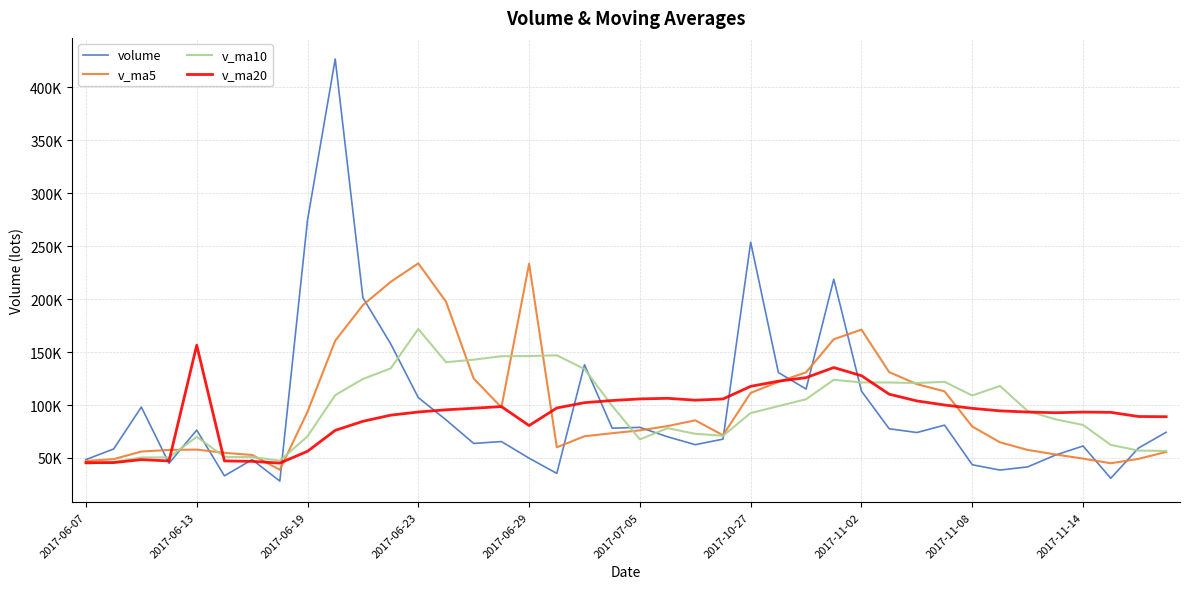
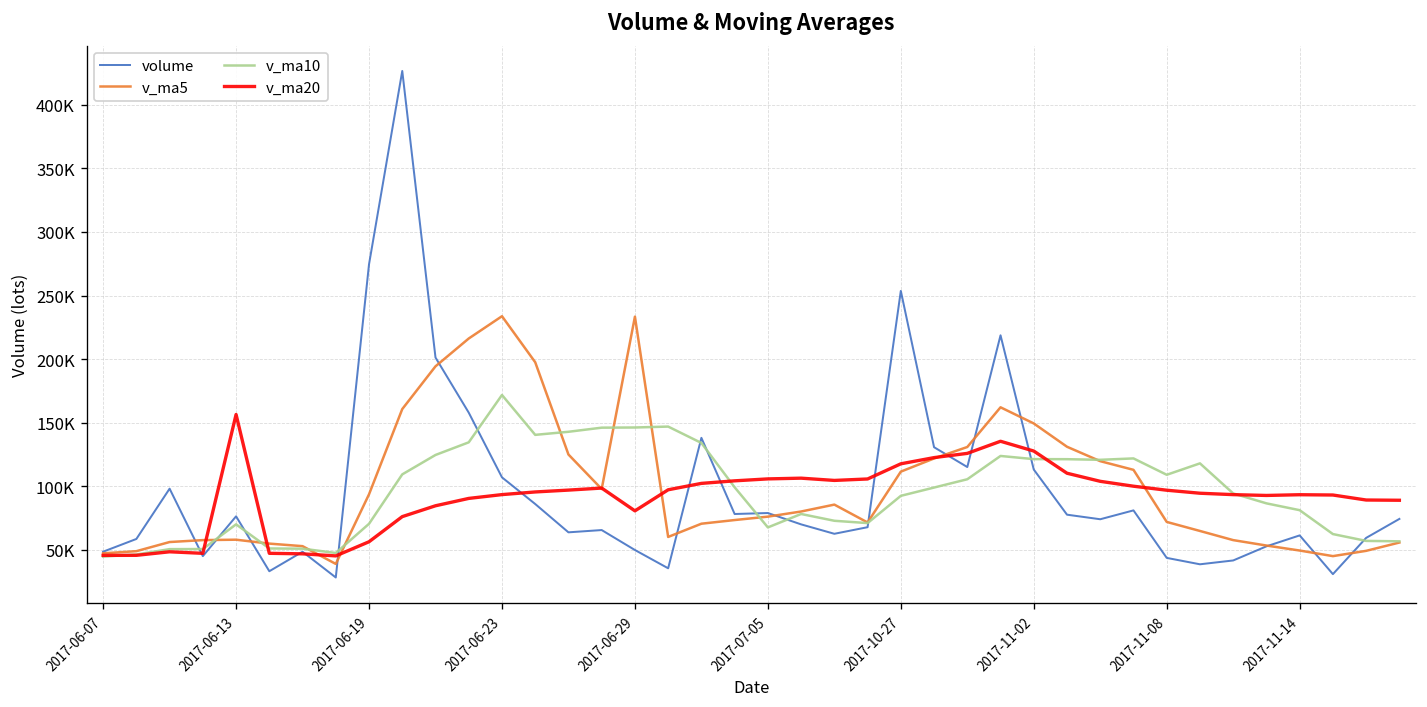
  {
    "volume": {
      "2017-06-13": 76000,
      "2017-06-19": 275000,
      "2017-06-23": 107000,
      "2017-06-29": 50000,
      "2017-07-05": 79000,
      "2017-10-27": 254000,
      "2017-11-02": 113000,
      "2017-11-08": 44000,
      "2017-11-14": 61000
    },
    "v_ma5": {
      "2017-06-13": 58000,
      "2017-06-19": 94000,
      "2017-06-23": 234000,
      "2017-06-29": 233000,
      "2017-07-05": 76000,
      "2017-10-27": 111000,
-     "2017-11-02": 171000,
-     "2017-11-08": 80000,
+     "2017-11-02": 149000,
+     "2017-11-08": 72000,
      "2017-11-14": 49000
    },
    "v_ma10": {
      "2017-06-13": 70000,
      "2017-06-19": 70000,
      "2017-06-23": 172000,
      "2017-06-29": 146000,
      "2017-07-05": 68000,
      "2017-10-27": 92000,
      "2017-11-02": 121000,
      "2017-11-08": 109000,
      "2017-11-14": 81000
    },
    "v_ma20": {
      "2017-06-13": 156000,
      "2017-06-19": 56000,
      "2017-06-23": 93000,
      "2017-06-29": 81000,
      "2017-07-05": 106000,
      "2017-10-27": 118000,
      "2017-11-02": 128000,
      "2017-11-08": 97000,
      "2017-11-14": 93000
    }
  }
